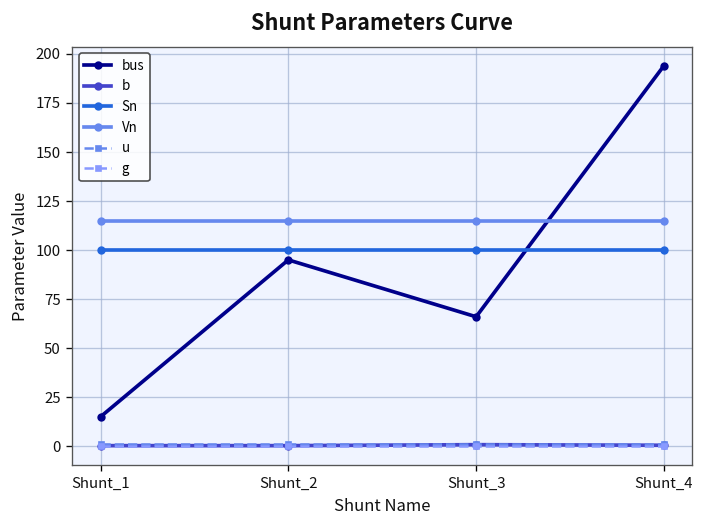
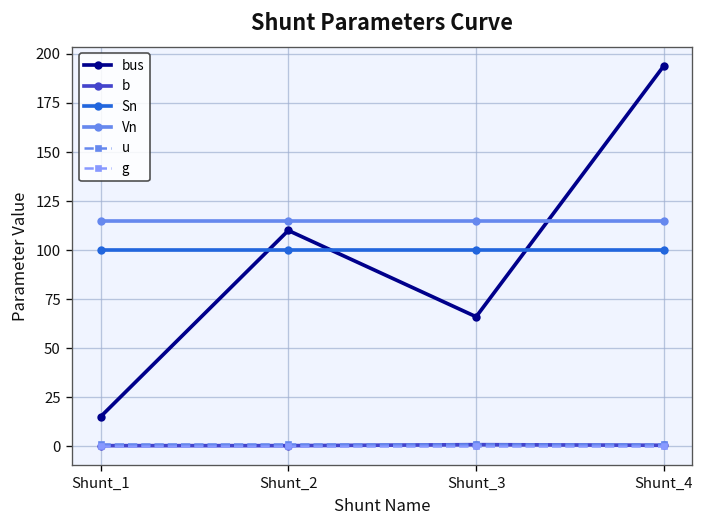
  {
    "bus": {
      "Shunt_1": 15,
-     "Shunt_2": 95,
+     "Shunt_2": 110,
      "Shunt_3": 66,
      "Shunt_4": 194
    }
  }
